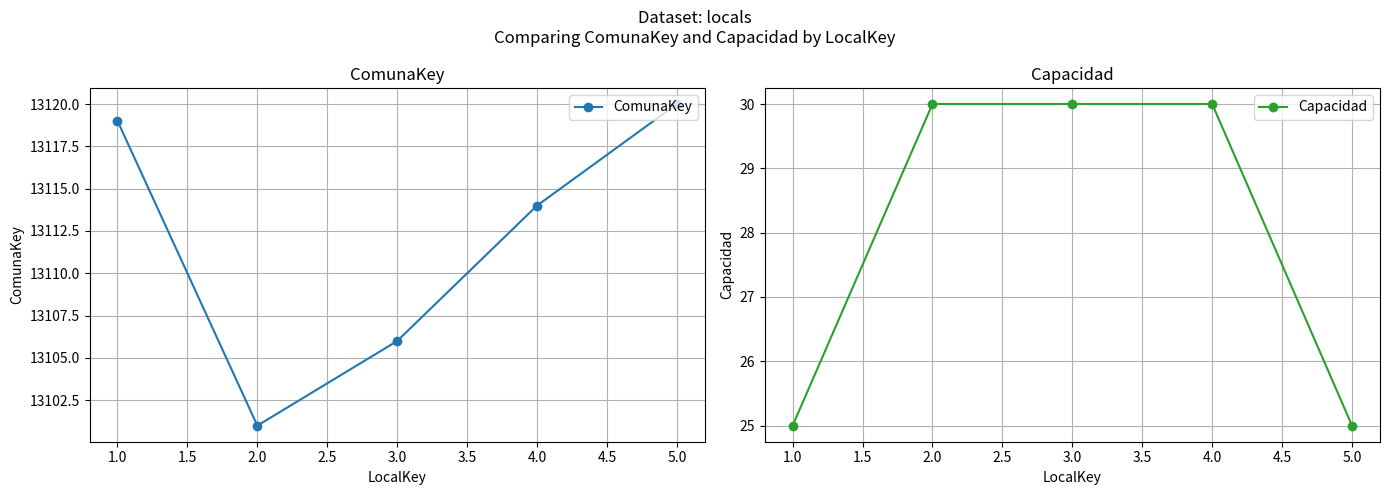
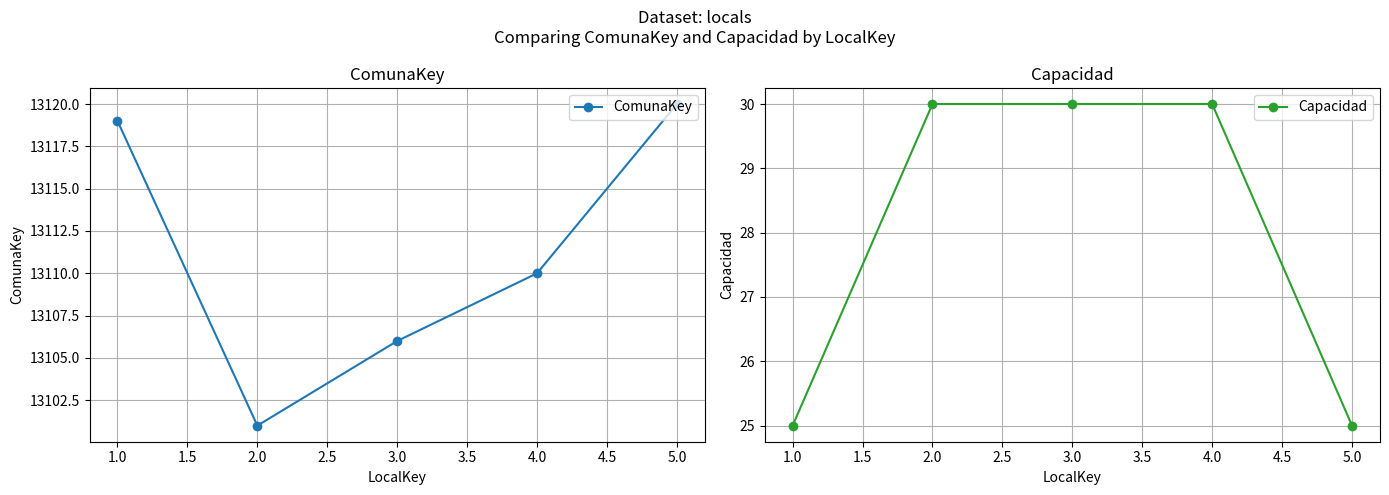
  {
    "ComunaKey": {
      "1.0": 13119,
      "2.0": 13101,
      "3.0": 13106,
-     "4.0": 13114
+     "4.0": 13110
    },
    "Capacidad": {
      "1.0": 25.0,
      "2.0": 30.0,
      "3.0": 30.0,
      "4.0": 30.0,
      "5.0": 25.0
    }
  }
